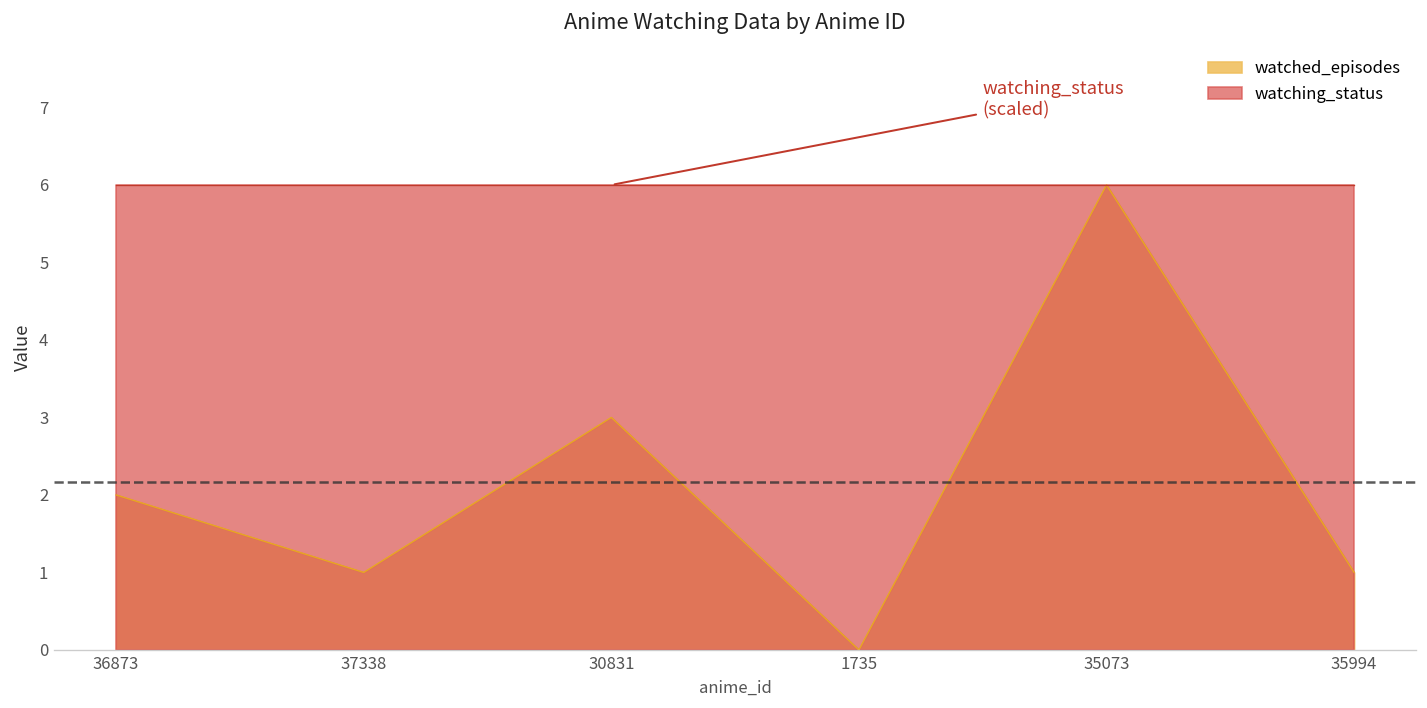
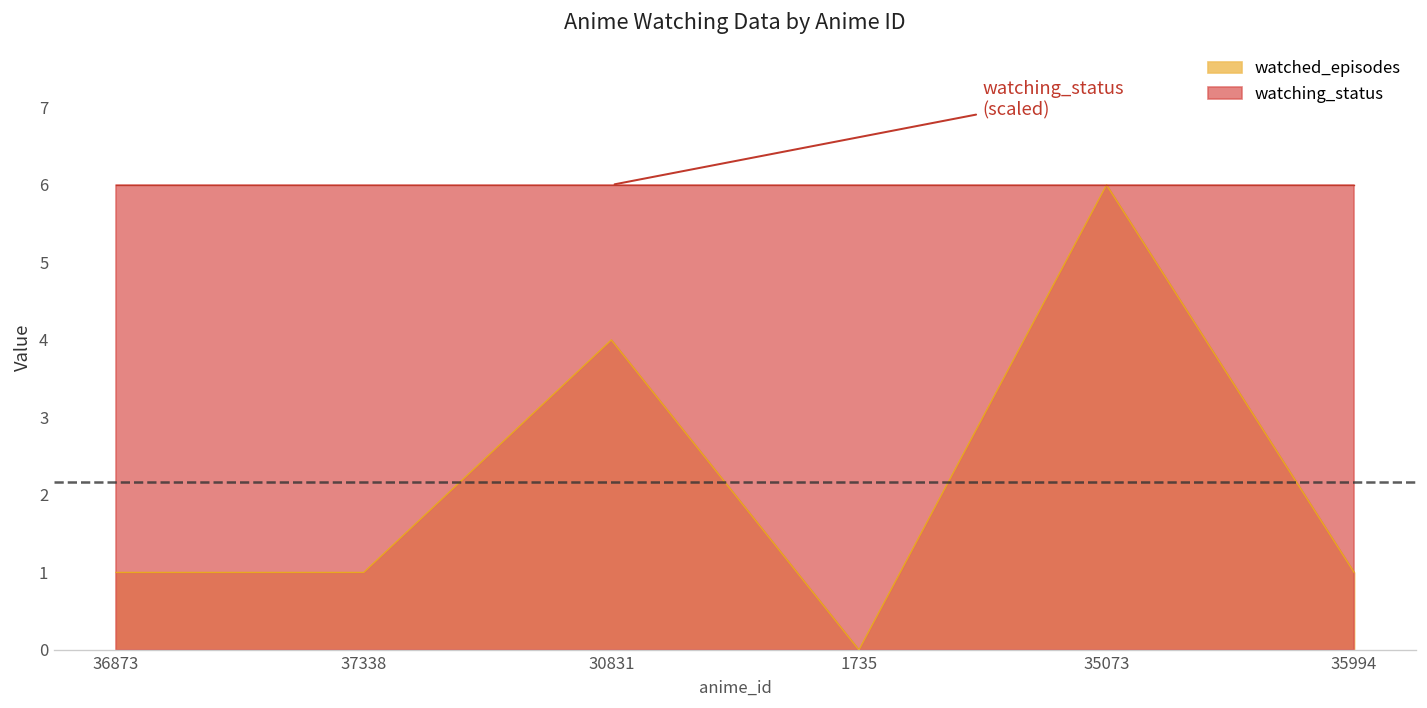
  {
    "watched_episodes": {
-     "36873": 2,
+     "36873": 1,
      "37338": 1,
-     "30831": 3,
+     "30831": 4,
      "1735": 0,
      "35994": 1
    },
    "watching_status": {
      "36873": 6,
      "37338": 6,
      "30831": 6,
      "1735": 6,
      "35994": 6
    }
  }
